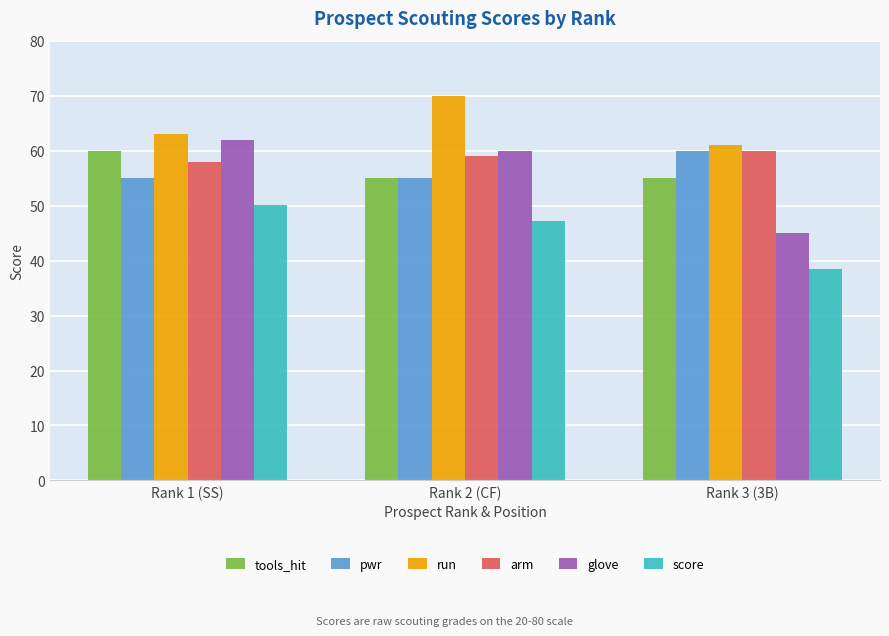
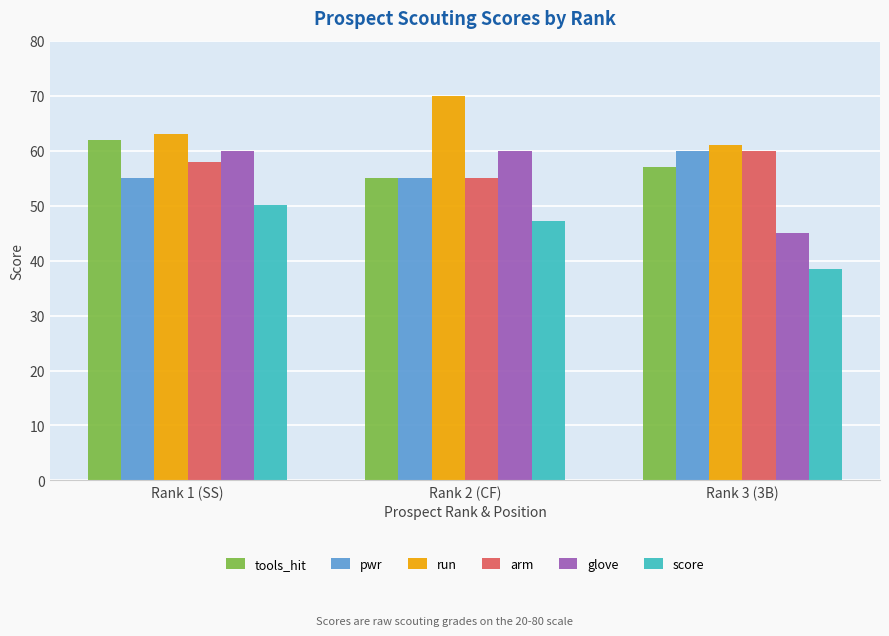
  {
    "tools_hit": {
-     "Rank 1 (SS)": 60,
+     "Rank 1 (SS)": 62,
      "Rank 2 (CF)": 55,
-     "Rank 3 (3B)": 55
+     "Rank 3 (3B)": 57
    },
    "run": {
      "Rank 1 (SS)": 63,
      "Rank 2 (CF)": 70,
      "Rank 3 (3B)": 61
    },
    "arm": {
      "Rank 1 (SS)": 58,
-     "Rank 2 (CF)": 59,
+     "Rank 2 (CF)": 55,
      "Rank 3 (3B)": 60
    },
    "glove": {
-     "Rank 1 (SS)": 62,
+     "Rank 1 (SS)": 60,
      "Rank 2 (CF)": 60,
      "Rank 3 (3B)": 45
    }
  }
